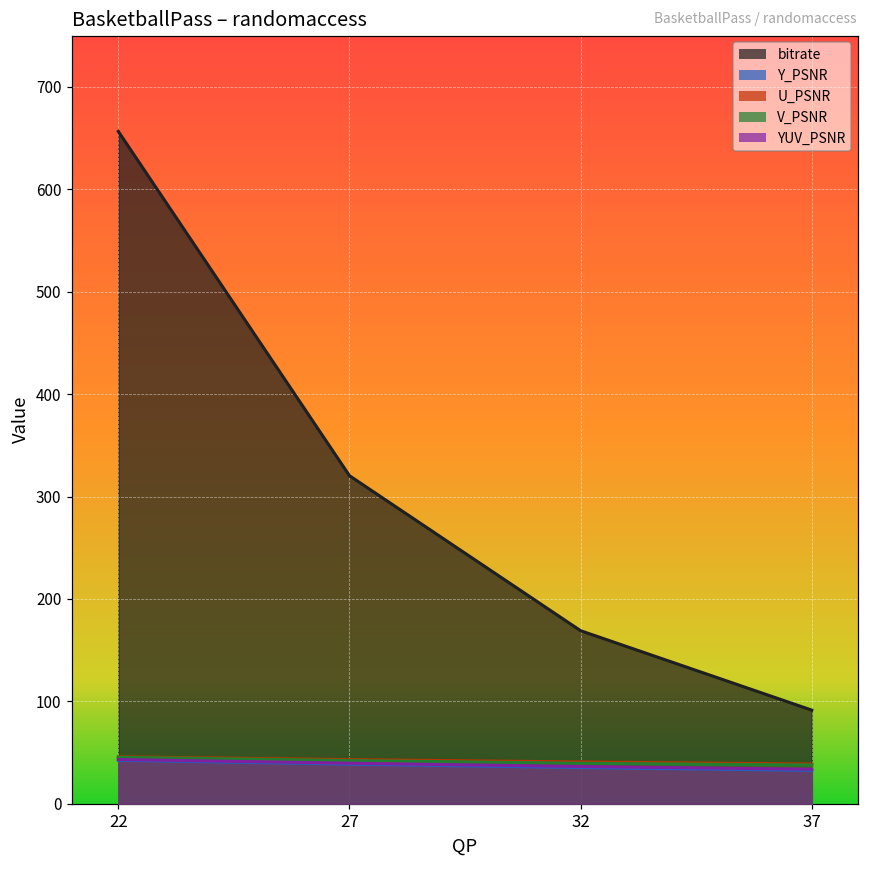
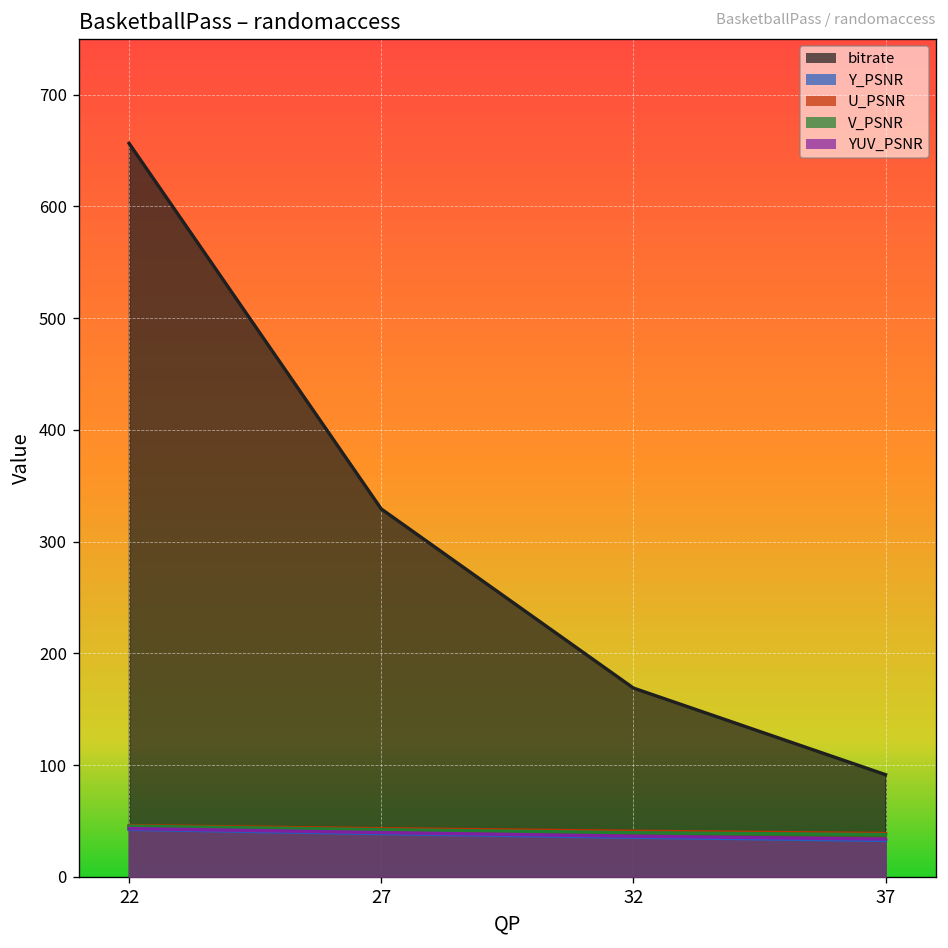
  {
    "bitrate": {
      "22": 660,
-     "27": 320,
+     "27": 330,
      "32": 170,
      "37": 90
    }
  }
